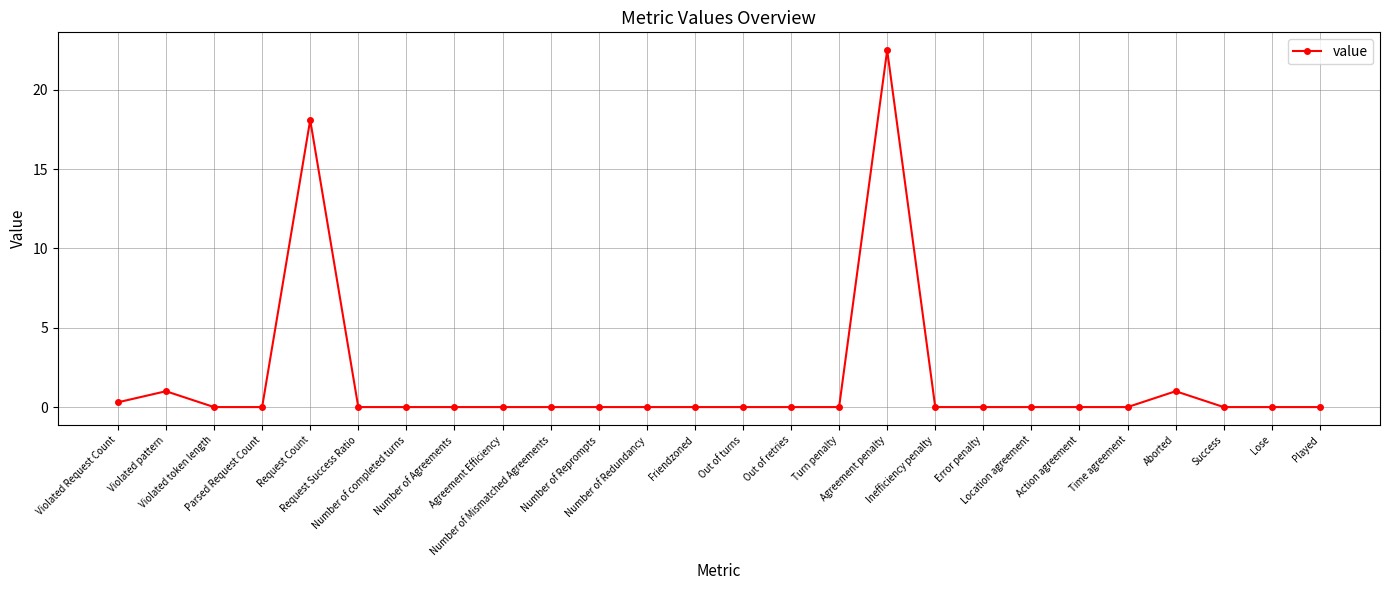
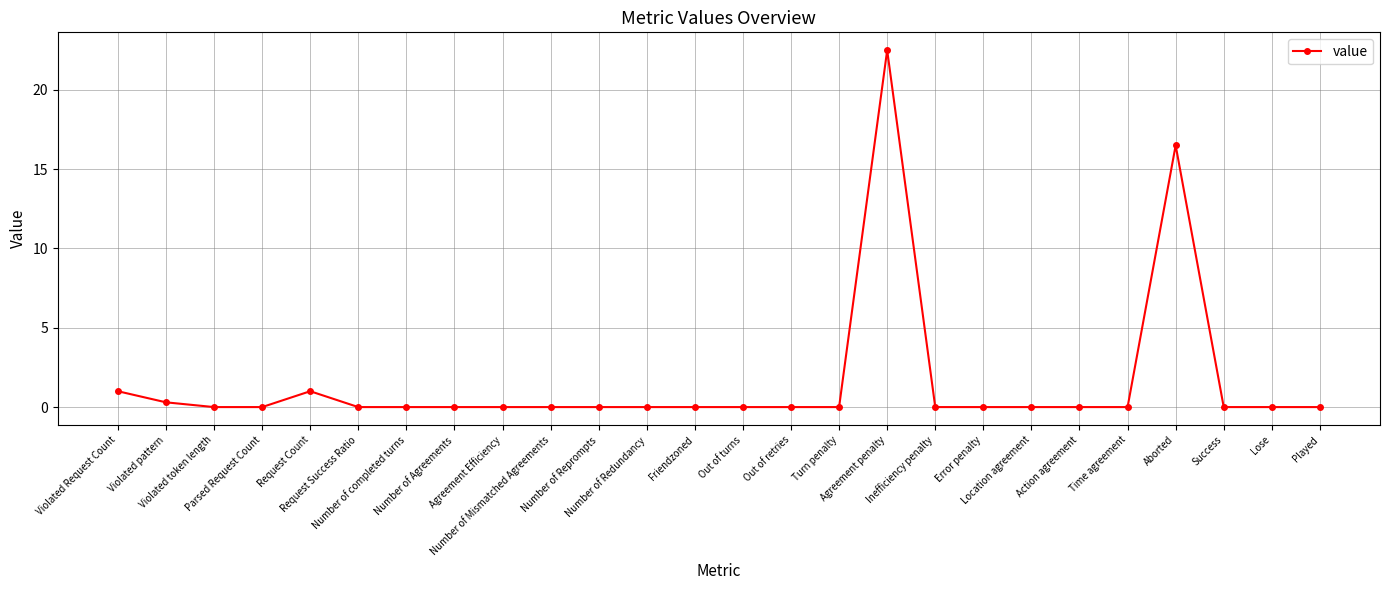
  {
-   "Violated Request Count": 0.3,
-   "Violated pattern": 1.0,
+   "Violated Request Count": 1.0,
+   "Violated pattern": 0.3,
    "Violated token length": 0.0,
    "Parsed Request Count": 0.0,
-   "Request Count": 18.1,
+   "Request Count": 1.0,
    "Request Success Ratio": 0.0,
    "Number of completed turns": 0.0,
    "Number of Agreements": 0.0,
    "Agreement Efficiency": 0.0,
    "Number of Mismatched Agreements": 0.0,
    "Number of Reprompts": 0.0,
    "Number of Redundancy": 0.0,
    "Friendzoned": 0.0,
    "Out of turns": 0.0,
    "Out of retries": 0.0,
    "Turn penalty": 0.0,
    "Agreement penalty": 22.5,
    "Inefficiency penalty": 0.0,
    "Error penalty": 0.0,
    "Location agreement": 0.0,
    "Action agreement": 0.0,
    "Time agreement": 0.0,
-   "Aborted": 1.0,
+   "Aborted": 16.5,
    "Success": 0.0,
    "Lose": 0.0,
    "Played": 0.0
  }
